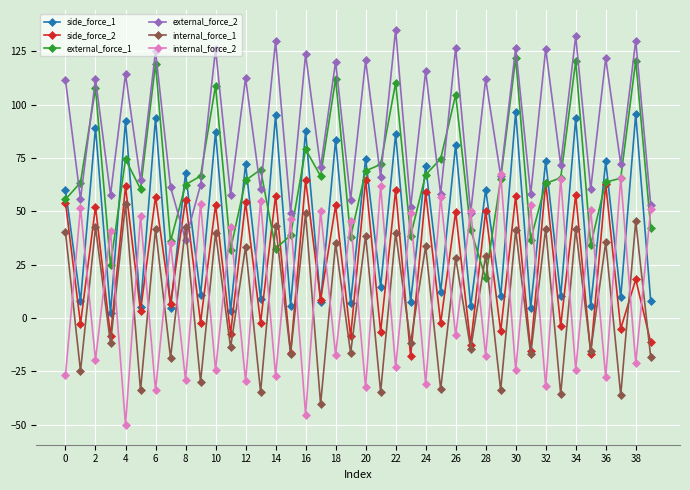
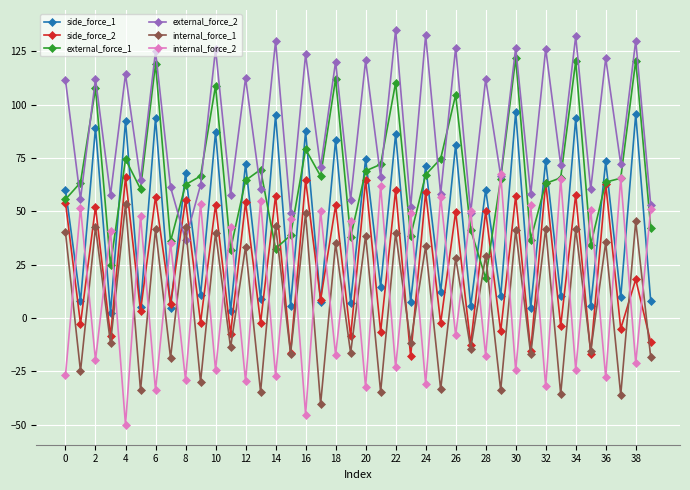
  {
    "side_force_1": {
      "0": 60,
      "2": 89,
      "4": 92,
      "6": 94,
      "8": 68,
      "10": 87,
      "12": 72,
      "14": 95,
      "16": 88,
      "18": 83,
      "20": 75,
      "22": 86,
      "24": 71,
      "26": 81,
      "28": 60,
      "30": 97,
      "32": 74,
      "34": 94,
      "36": 73,
      "38": 96
    },
    "side_force_2": {
      "0": 54,
      "2": 52,
-     "4": 62,
+     "4": 66,
      "6": 57,
      "8": 55,
      "10": 53,
      "12": 54,
      "14": 57,
      "16": 65,
      "18": 53,
      "20": 65,
      "22": 60,
      "24": 59,
      "26": 50,
      "28": 50,
      "30": 57,
      "34": 58,
      "38": 18
    },
    "external_force_1": {
      "0": 56,
      "2": 108,
      "4": 74,
      "6": 119,
      "8": 63,
      "10": 109,
      "12": 65,
      "14": 33,
      "16": 79,
      "18": 112,
      "20": 69,
      "22": 110,
      "24": 67,
      "26": 105,
      "28": 19,
      "30": 122,
      "34": 120,
      "38": 121
    },
    "external_force_2": {
      "0": 111,
      "2": 112,
      "4": 114,
      "8": 37,
      "12": 112,
      "14": 130,
      "16": 124,
      "18": 120,
      "20": 121,
      "22": 135,
-     "24": 116,
+     "24": 133,
      "26": 127,
      "28": 112,
      "30": 127,
      "32": 126,
      "34": 132,
      "36": 122,
      "38": 130
    },
    "internal_force_1": {
      "0": 40,
      "2": 43,
      "4": 53,
      "6": 42,
      "8": 43,
      "10": 40,
      "12": 33,
      "14": 43,
      "16": 49,
      "18": 35,
      "20": 39,
      "22": 40,
      "24": 34,
      "26": 28,
      "28": 29,
      "30": 41,
      "32": 42,
      "34": 42,
      "36": 35,
      "38": 45
    },
    "internal_force_2": {
      "0": -27,
      "2": -20,
      "4": -50,
      "6": -34,
      "8": -29,
      "10": -24,
      "12": -30,
      "14": -27,
      "16": -45,
      "18": -17,
      "20": -32,
      "22": -23,
      "24": -31,
      "26": -8,
      "28": -18,
      "30": -25,
      "32": -32,
      "34": -24,
      "36": -28,
      "38": -21
    }
  }
